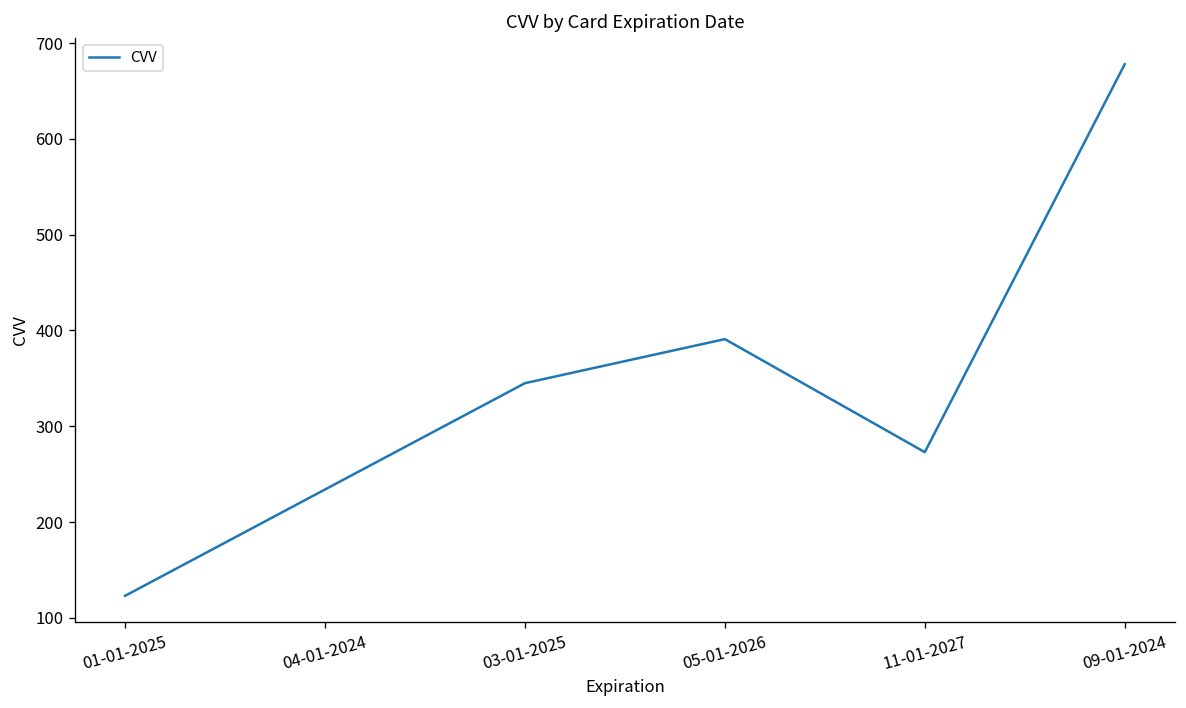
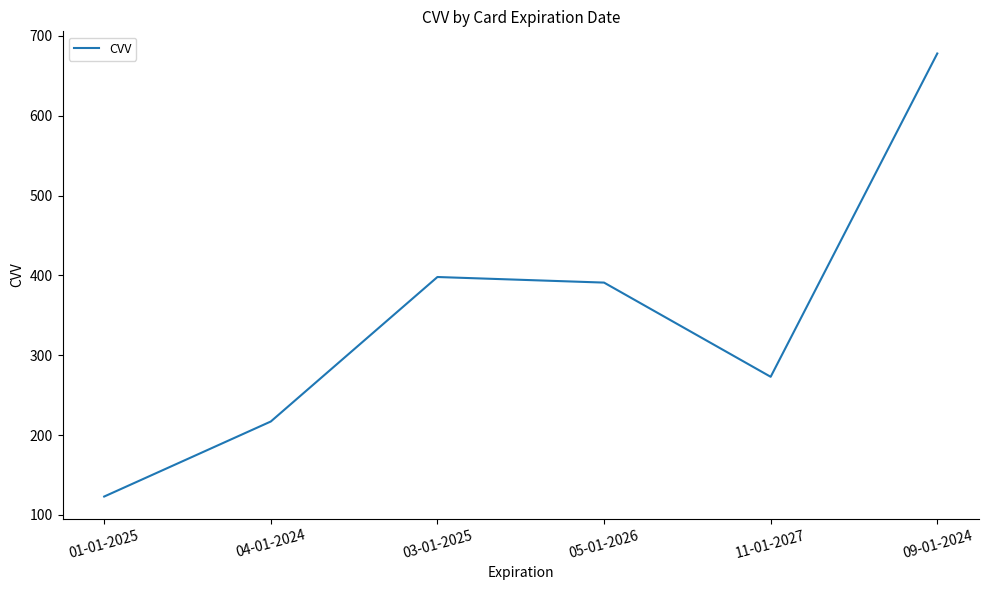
  {
    "01-01-2025": 120,
-   "04-01-2024": 230,
-   "03-01-2025": 350,
+   "04-01-2024": 220,
+   "03-01-2025": 400,
    "05-01-2026": 390,
    "11-01-2027": 270,
    "09-01-2024": 680
  }
